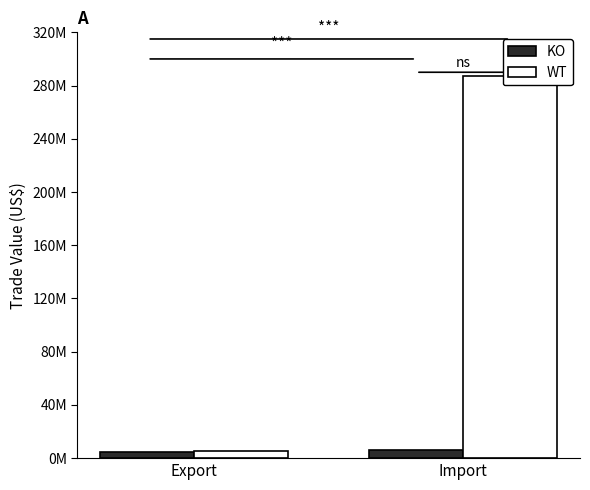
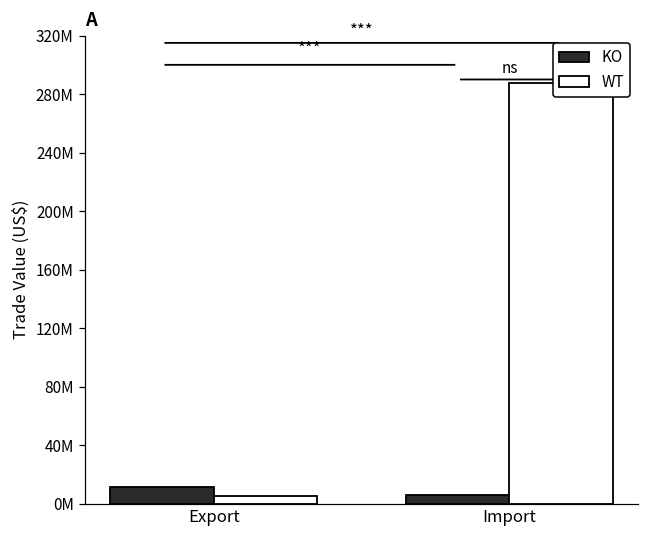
  {
    "KO": {
-     "Export": 5000000,
+     "Export": 11000000,
      "Import": 6000000
    },
    "WT": {
      "Export": 5000000
    }
  }
